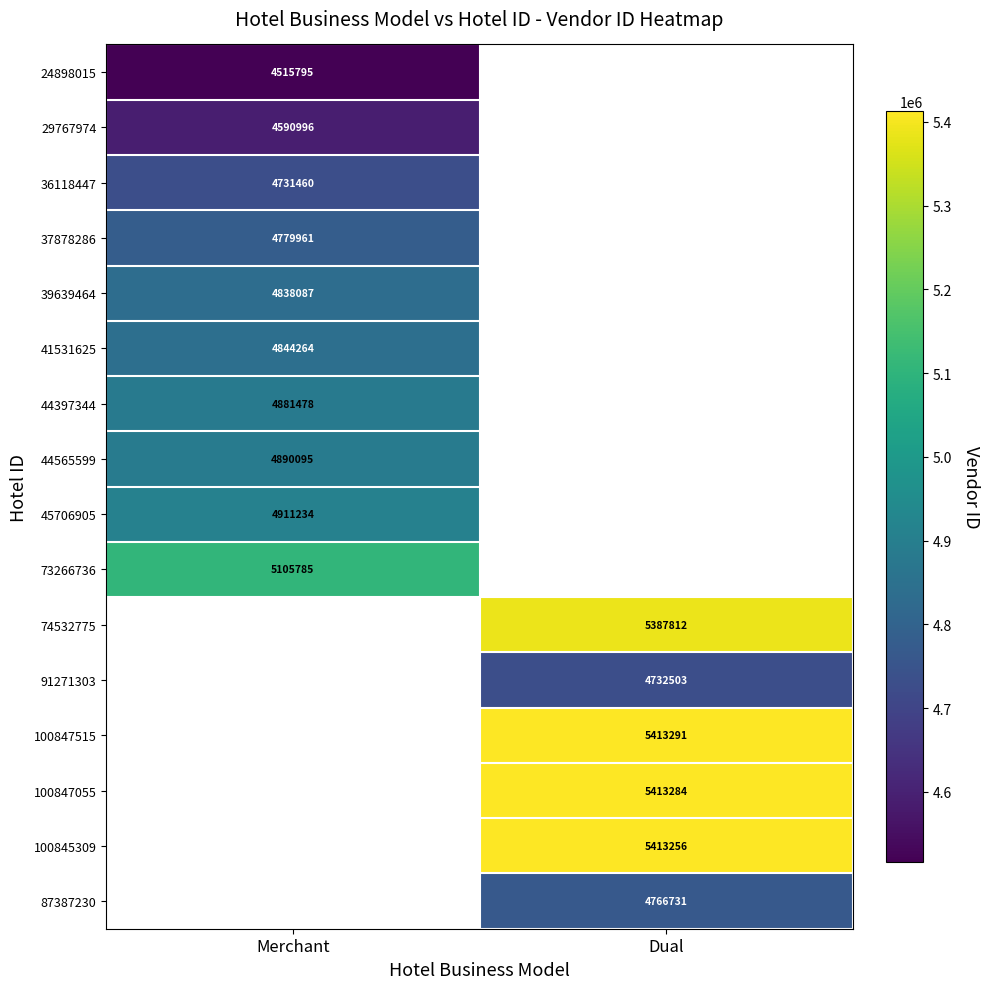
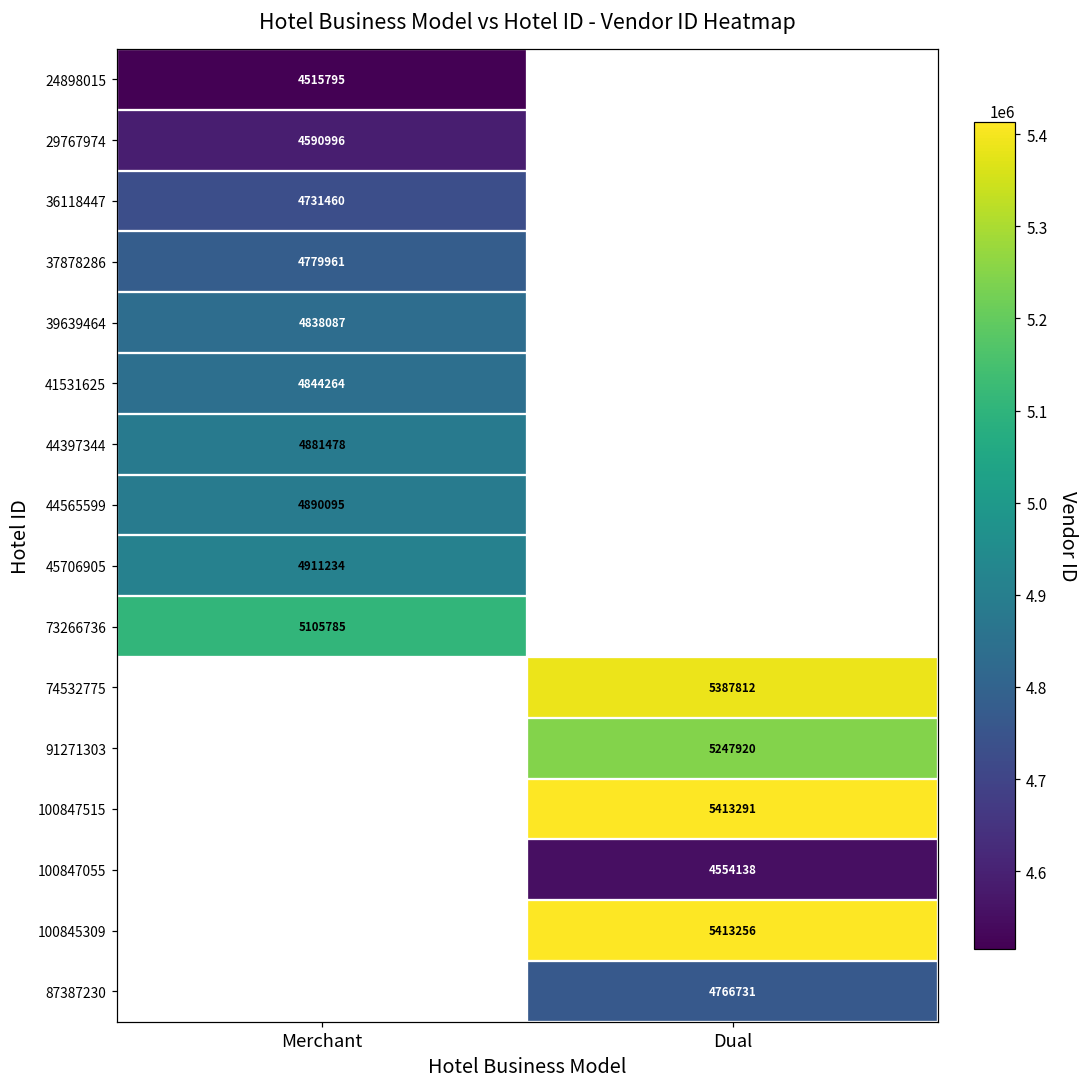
  {
    "24898015": {
      "Merchant": 4515795
    },
    "29767974": {
      "Merchant": 4590996
    },
    "36118447": {
      "Merchant": 4731460
    },
    "37878286": {
      "Merchant": 4779961
    },
    "39639464": {
      "Merchant": 4838087
    },
    "41531625": {
      "Merchant": 4844264
    },
    "44397344": {
      "Merchant": 4881478
    },
    "44565599": {
      "Merchant": 4890095
    },
    "45706905": {
      "Merchant": 4911234
    },
    "73266736": {
      "Merchant": 5105785
    },
    "74532775": {
      "Dual": 5387812
    },
    "91271303": {
-     "Dual": 4732503
+     "Dual": 5247920
    },
    "100847515": {
      "Dual": 5413291
    },
    "100847055": {
-     "Dual": 5413284
+     "Dual": 4554138
    },
    "100845309": {
      "Dual": 5413256
    },
    "87387230": {
      "Dual": 4766731
    }
  }
